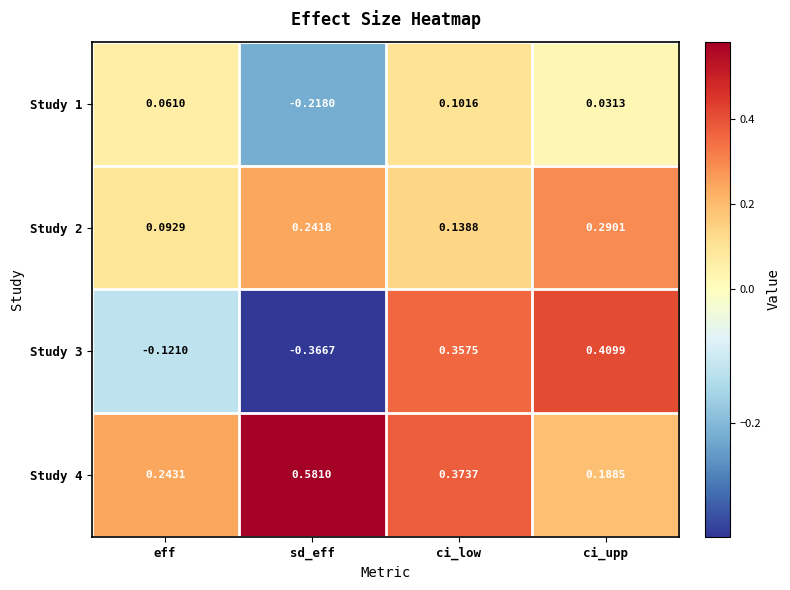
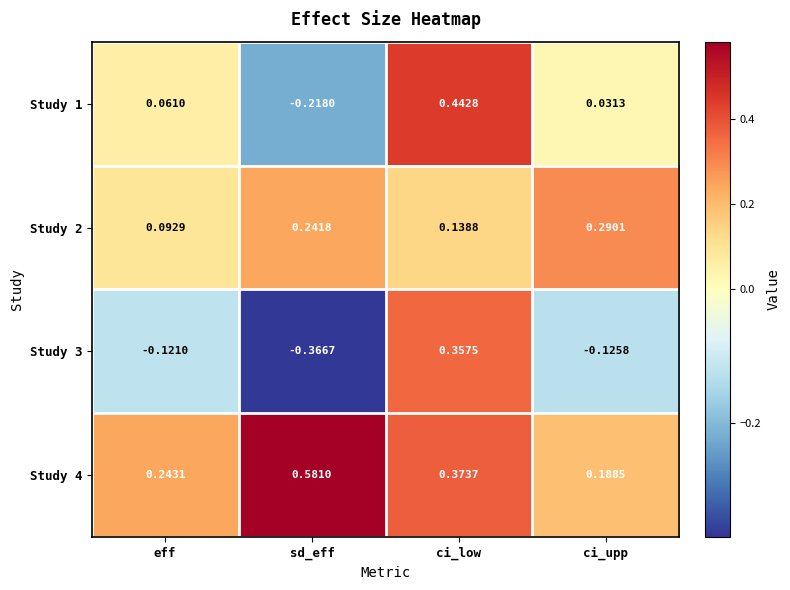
  {
    "Study 1": {
      "eff": 0.0610,
      "sd_eff": -0.2180,
-     "ci_low": 0.1016,
+     "ci_low": 0.4428,
      "ci_upp": 0.0313
    },
    "Study 2": {
      "eff": 0.0929,
      "sd_eff": 0.2418,
      "ci_low": 0.1388,
      "ci_upp": 0.2901
    },
    "Study 3": {
      "eff": -0.1210,
      "sd_eff": -0.3667,
      "ci_low": 0.3575,
-     "ci_upp": 0.4099
+     "ci_upp": -0.1258
    },
    "Study 4": {
      "eff": 0.2431,
      "sd_eff": 0.5810,
      "ci_low": 0.3737,
      "ci_upp": 0.1885
    }
  }
